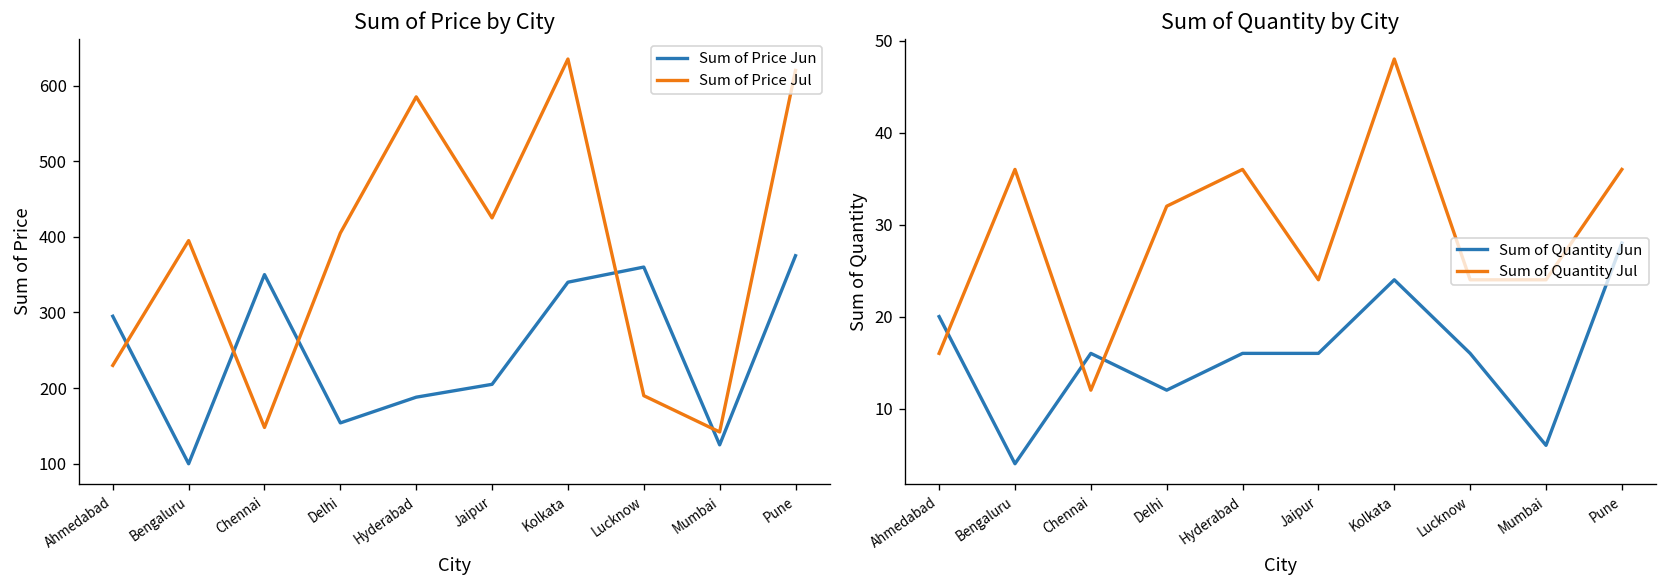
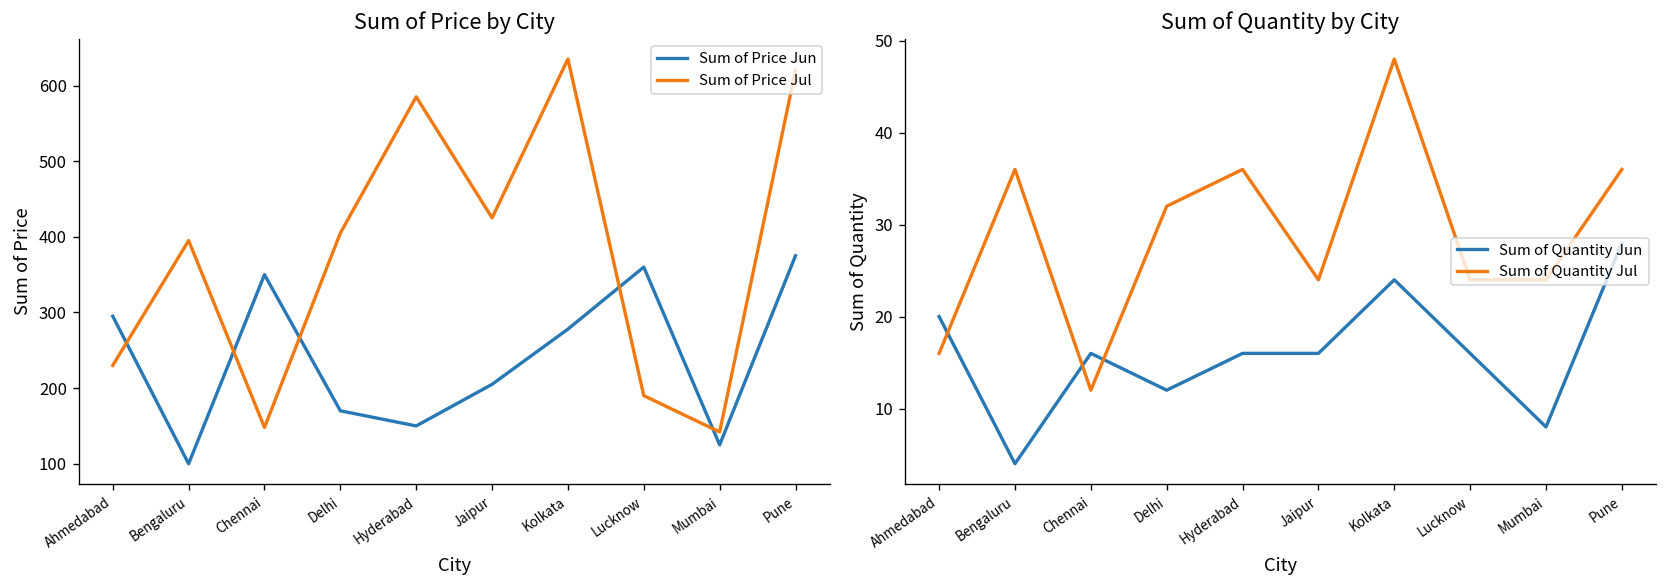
  {
    "Sum of Price by City": {
      "Sum of Price Jun": {
        "Ahmedabad": 300,
        "Bengaluru": 100,
        "Chennai": 350,
-       "Delhi": 150,
-       "Hyderabad": 190,
+       "Delhi": 170,
+       "Hyderabad": 150,
        "Jaipur": 210,
-       "Kolkata": 340,
+       "Kolkata": 280,
        "Lucknow": 360,
        "Mumbai": 130,
        "Pune": 380
      },
      "Sum of Price Jul": {
        "Ahmedabad": 230,
        "Bengaluru": 400,
        "Chennai": 150,
        "Delhi": 410,
        "Hyderabad": 590,
        "Jaipur": 430,
        "Kolkata": 640,
        "Lucknow": 190,
        "Mumbai": 140
      }
    },
    "Sum of Quantity by City": {
      "Sum of Quantity Jun": {
        "Ahmedabad": 20,
        "Bengaluru": 4,
        "Chennai": 16,
        "Delhi": 12,
        "Hyderabad": 16,
        "Jaipur": 16,
        "Kolkata": 24,
        "Lucknow": 16,
-       "Mumbai": 6
+       "Mumbai": 8
      },
      "Sum of Quantity Jul": {
        "Ahmedabad": 16,
        "Bengaluru": 36,
        "Chennai": 12,
        "Delhi": 32,
        "Hyderabad": 36,
        "Jaipur": 24,
        "Kolkata": 48,
        "Pune": 36
      }
    }
  }
